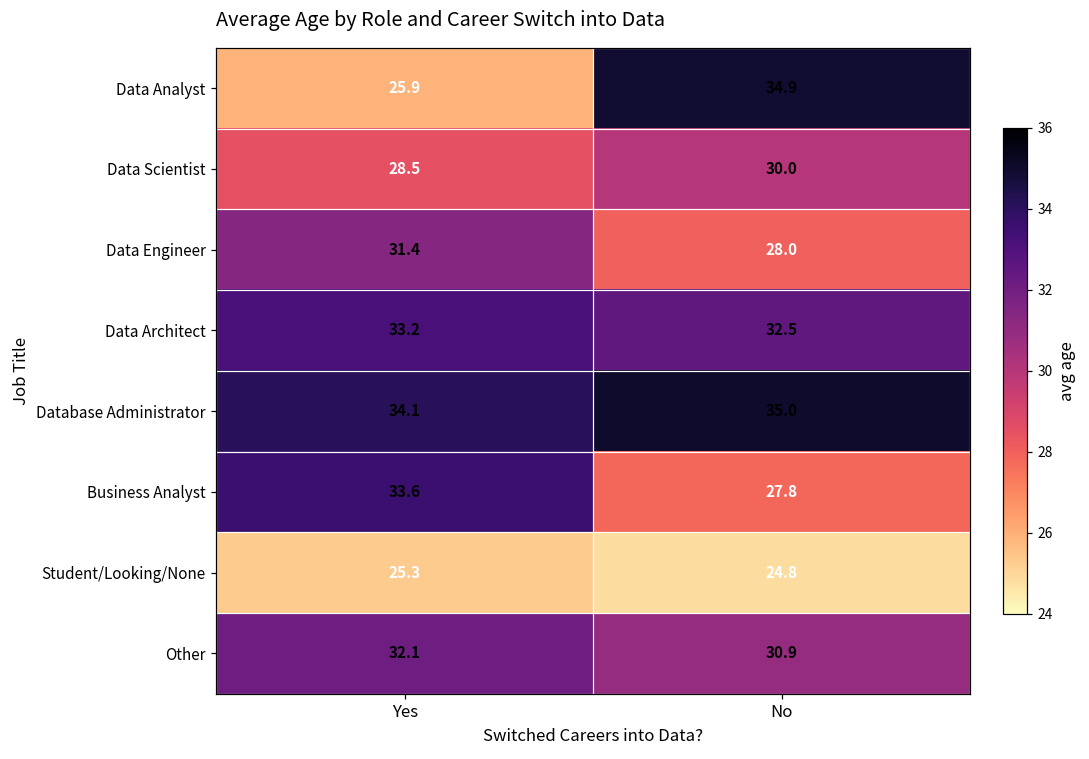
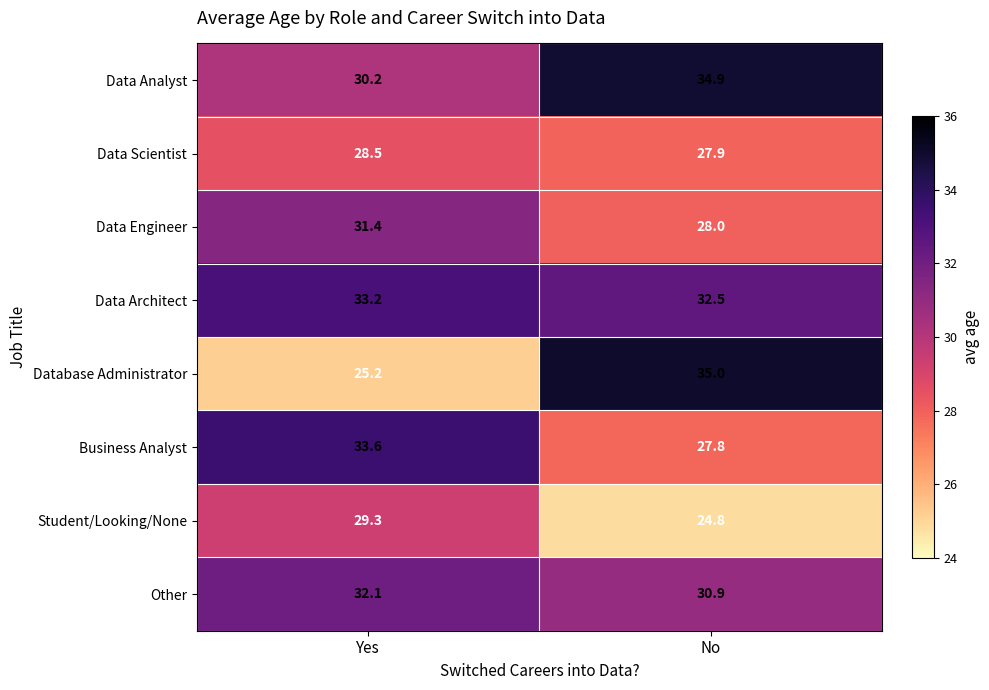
  {
    "Data Analyst": {
-     "Yes": 25.9,
+     "Yes": 30.2,
      "No": 34.9
    },
    "Data Scientist": {
      "Yes": 28.5,
-     "No": 30.0
+     "No": 27.9
    },
    "Data Engineer": {
      "Yes": 31.4,
      "No": 28.0
    },
    "Data Architect": {
      "Yes": 33.2,
      "No": 32.5
    },
    "Database Administrator": {
-     "Yes": 34.1
+     "Yes": 25.2
    },
    "Business Analyst": {
      "Yes": 33.6,
      "No": 27.8
    },
    "Student/Looking/None": {
-     "Yes": 25.3,
+     "Yes": 29.3,
      "No": 24.8
    },
    "Other": {
      "Yes": 32.1,
      "No": 30.9
    }
  }
